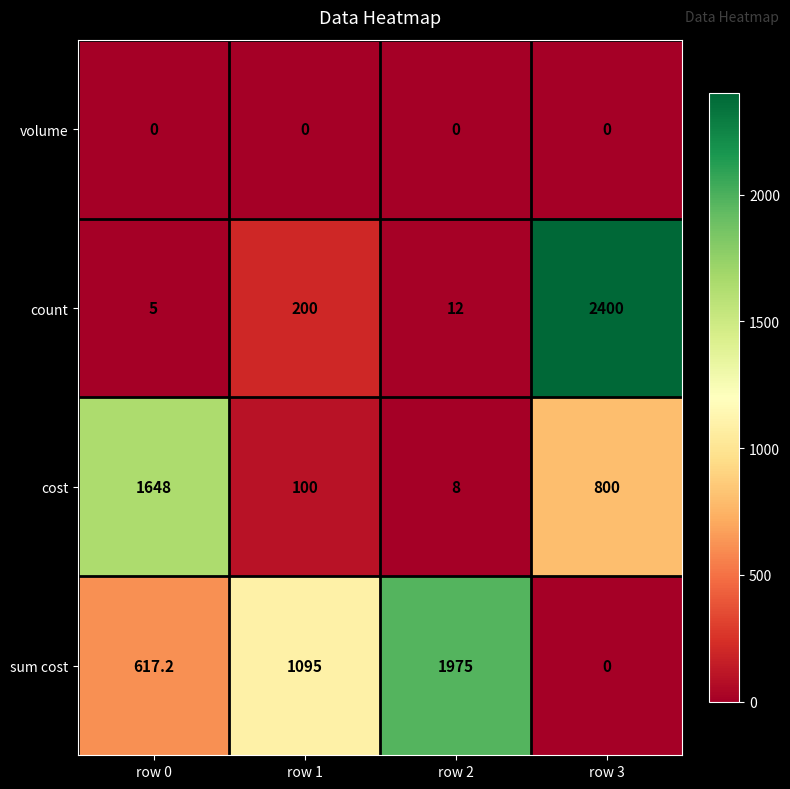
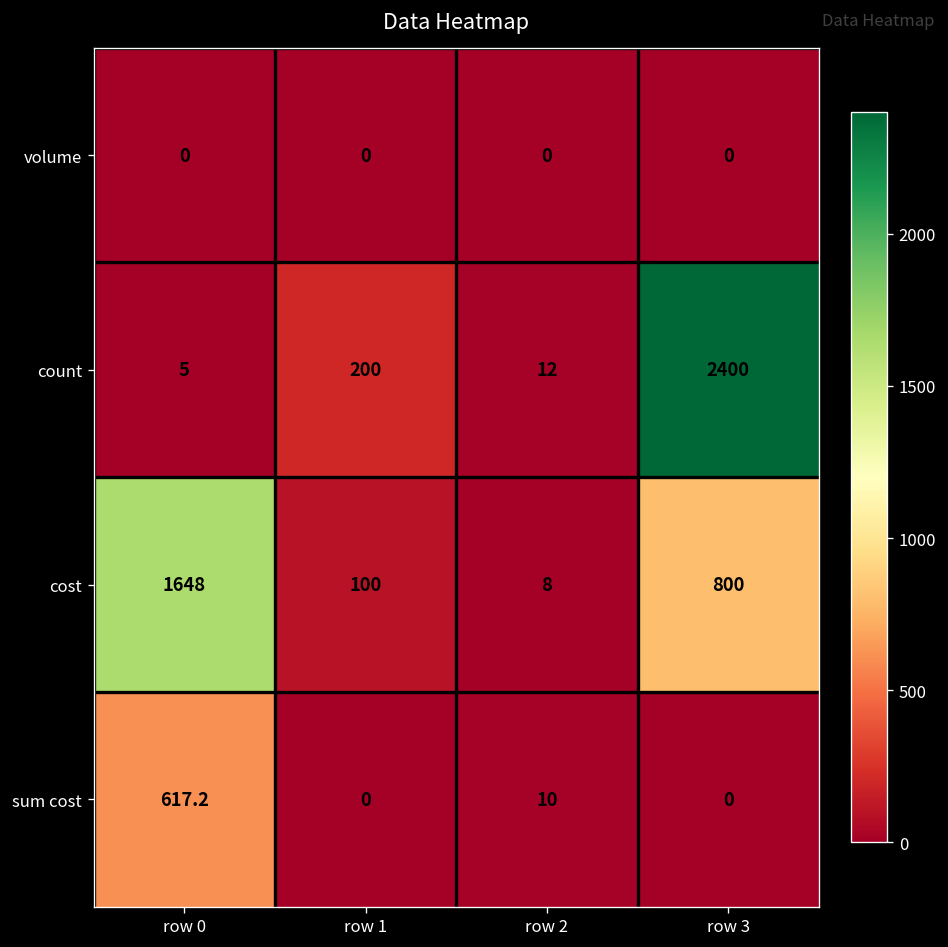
  {
    "volume": {
      "row 0": 0,
      "row 1": 0,
      "row 2": 0,
      "row 3": 0
    },
    "count": {
      "row 0": 5,
      "row 1": 200,
      "row 2": 12,
      "row 3": 2400
    },
    "cost": {
      "row 0": 1648,
      "row 1": 100,
      "row 2": 8,
      "row 3": 800
    },
    "sum cost": {
      "row 0": 617.2,
-     "row 1": 1095,
-     "row 2": 1975,
+     "row 1": 0,
+     "row 2": 10,
      "row 3": 0
    }
  }
